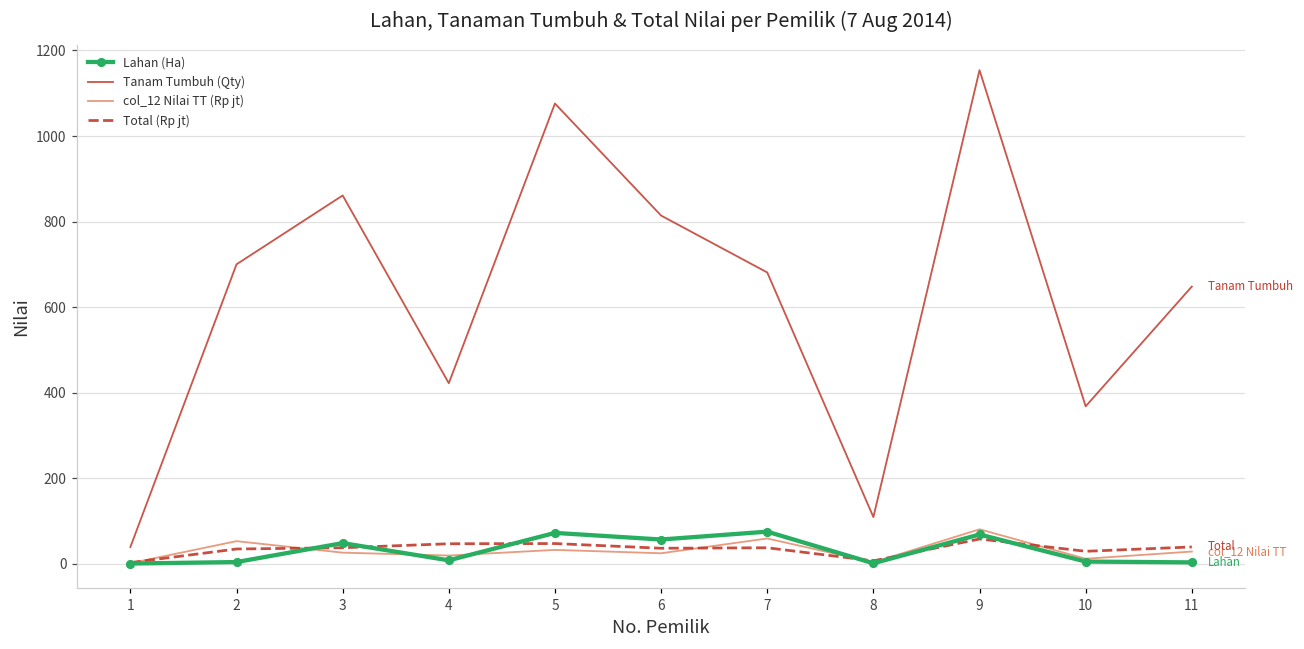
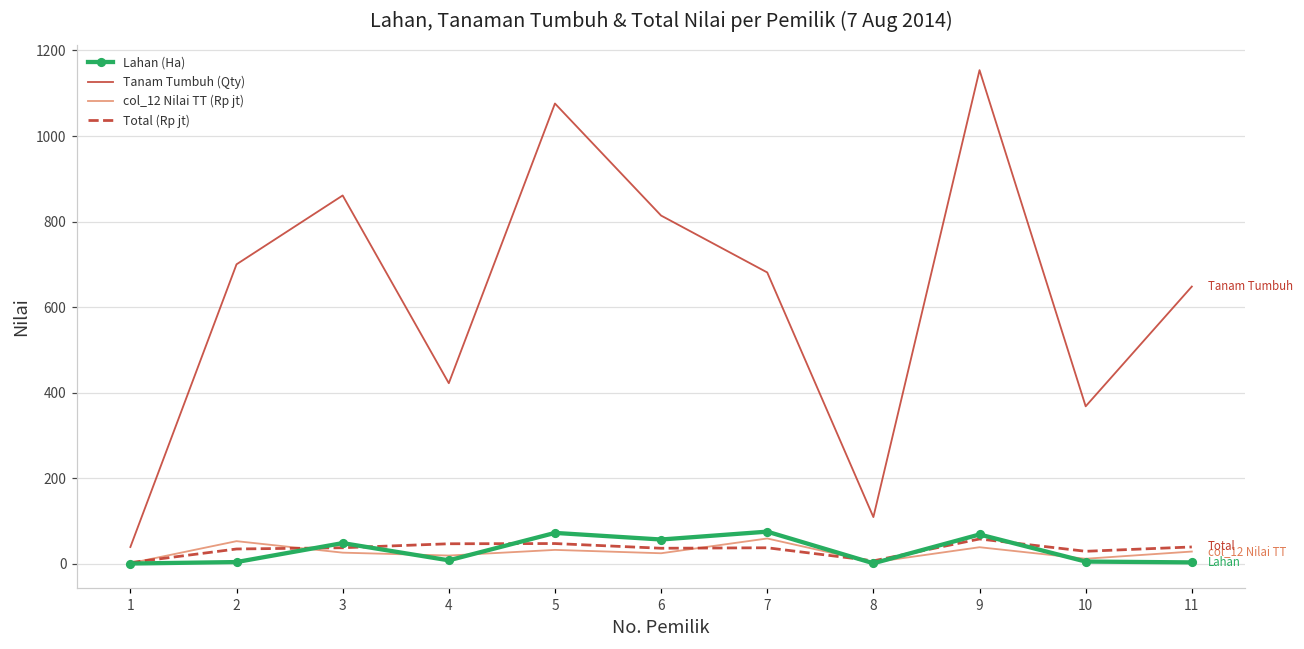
  {
    "Lahan (Ha)": {
      "2": 0,
      "3": 50,
      "4": 10,
      "5": 70,
      "6": 60,
      "7": 70,
      "9": 70,
      "10": 0,
      "11": 0
    },
    "col_12 Nilai TT (Rp jt)": {
      "2": 50,
      "3": 30,
      "4": 20,
      "5": 30,
      "6": 20,
      "7": 60,
-     "9": 80,
+     "9": 40,
      "10": 10
    }
  }
